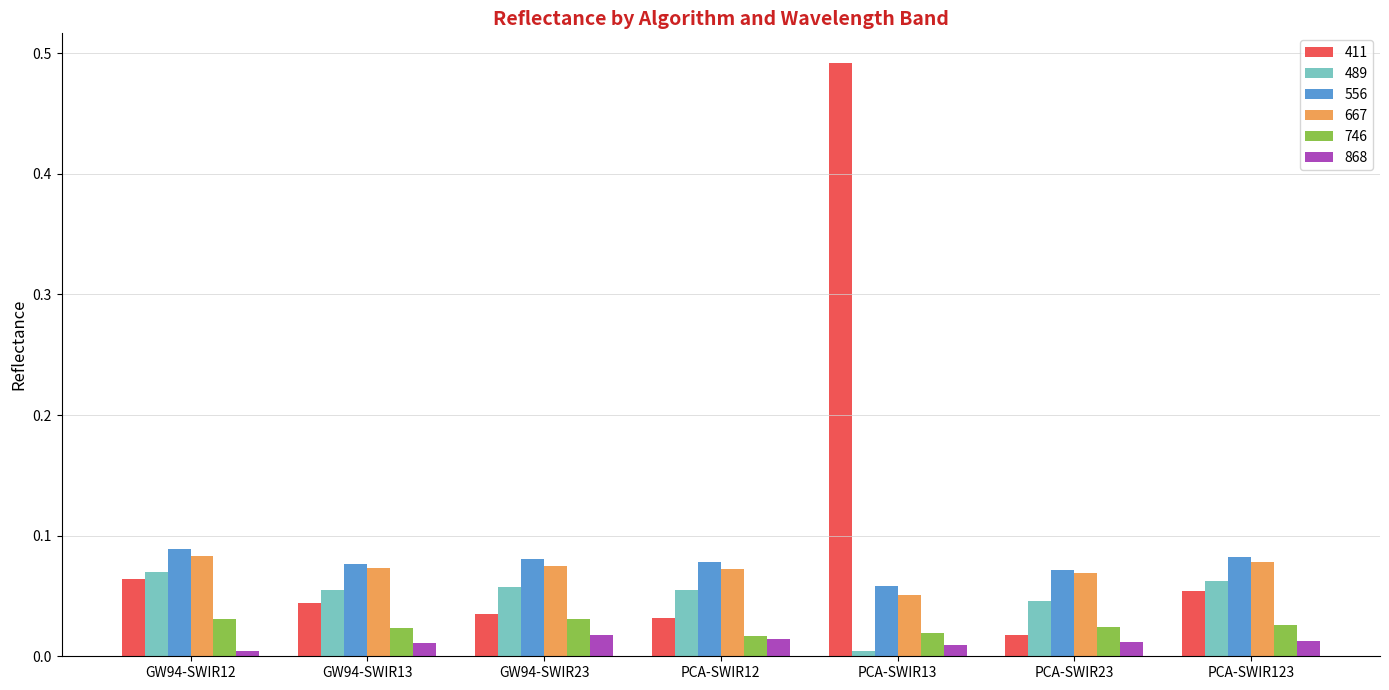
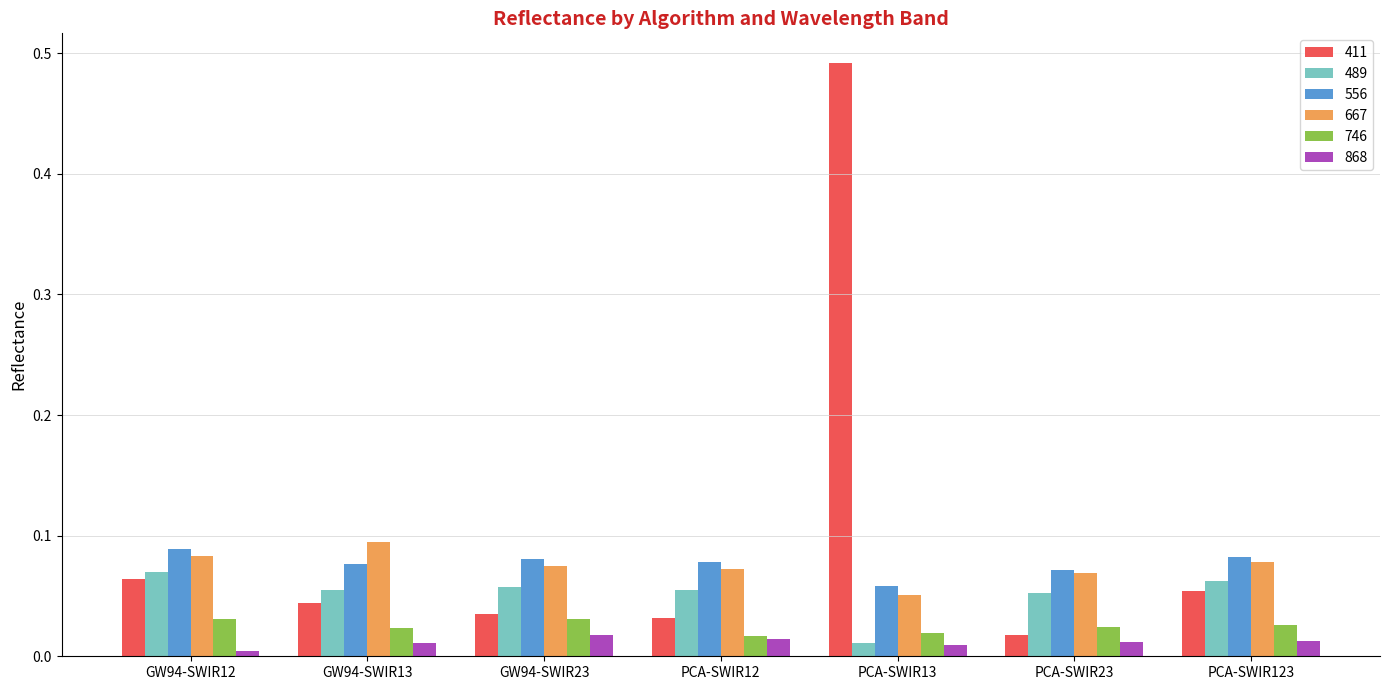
  {
    "411": {
      "GW94-SWIR12": 0.064,
      "GW94-SWIR13": 0.044,
      "GW94-SWIR23": 0.035,
      "PCA-SWIR12": 0.032,
      "PCA-SWIR13": 0.492,
      "PCA-SWIR23": 0.017,
      "PCA-SWIR123": 0.054
    },
    "489": {
      "GW94-SWIR12": 0.070,
      "GW94-SWIR13": 0.055,
      "GW94-SWIR23": 0.057,
      "PCA-SWIR12": 0.055,
-     "PCA-SWIR13": 0.004,
-     "PCA-SWIR23": 0.045,
+     "PCA-SWIR13": 0.011,
+     "PCA-SWIR23": 0.053,
      "PCA-SWIR123": 0.062
    },
    "556": {
      "GW94-SWIR12": 0.089,
      "GW94-SWIR13": 0.077,
      "GW94-SWIR23": 0.081,
      "PCA-SWIR12": 0.078,
      "PCA-SWIR13": 0.058,
      "PCA-SWIR23": 0.072,
      "PCA-SWIR123": 0.082
    },
    "667": {
      "GW94-SWIR12": 0.083,
-     "GW94-SWIR13": 0.073,
+     "GW94-SWIR13": 0.094,
      "GW94-SWIR23": 0.075,
      "PCA-SWIR12": 0.072,
      "PCA-SWIR13": 0.051,
      "PCA-SWIR23": 0.069,
      "PCA-SWIR123": 0.078
    },
    "746": {
      "GW94-SWIR12": 0.031,
      "GW94-SWIR13": 0.023,
      "GW94-SWIR23": 0.031,
      "PCA-SWIR12": 0.017,
      "PCA-SWIR13": 0.019,
      "PCA-SWIR23": 0.024,
      "PCA-SWIR123": 0.026
    },
    "868": {
      "GW94-SWIR12": 0.004,
      "GW94-SWIR13": 0.011,
      "GW94-SWIR23": 0.018,
      "PCA-SWIR12": 0.015,
      "PCA-SWIR13": 0.009,
      "PCA-SWIR23": 0.012,
      "PCA-SWIR123": 0.013
    }
  }
